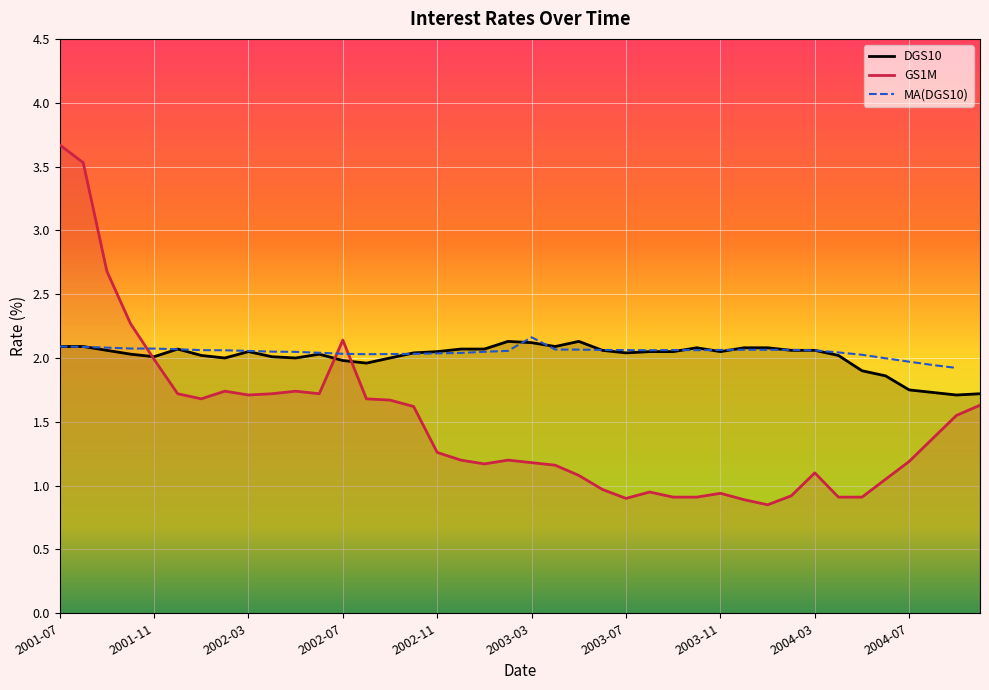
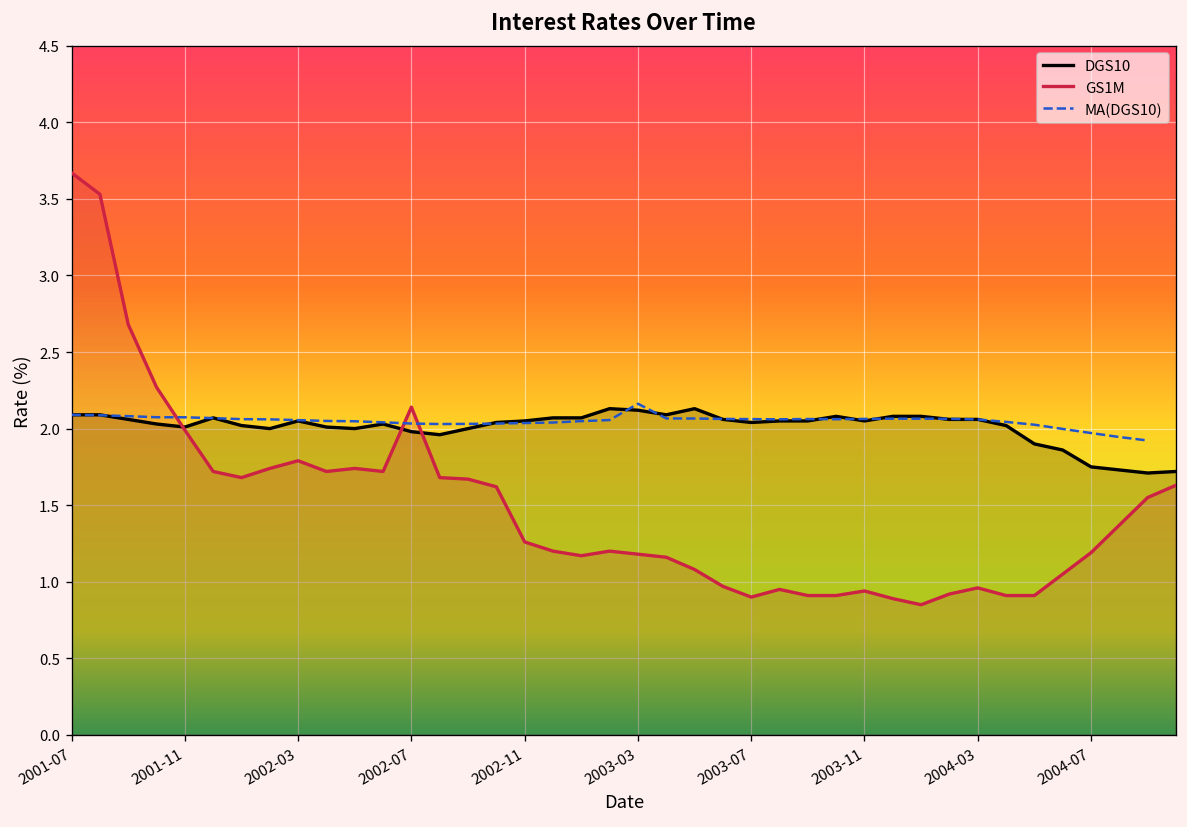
  {
    "DGS10": {
      "2001-11": 2.01,
      "2002-07": 1.98,
      "2003-03": 2.12,
      "2003-07": 2.04,
      "2004-07": 1.75
    },
    "GS1M": {
      "2001-07": 3.67,
      "2001-11": 1.99,
-     "2002-03": 1.71,
+     "2002-03": 1.79,
      "2002-07": 2.14,
      "2002-11": 1.26,
      "2003-03": 1.18,
      "2003-07": 0.90,
      "2003-11": 0.94,
-     "2004-03": 1.10,
+     "2004-03": 0.96,
      "2004-07": 1.19
    },
    "MA(DGS10)": {
      "2001-11": 2.07,
      "2002-07": 2.03,
      "2003-03": 2.16,
      "2003-07": 2.06,
      "2004-07": 1.97
    }
  }
